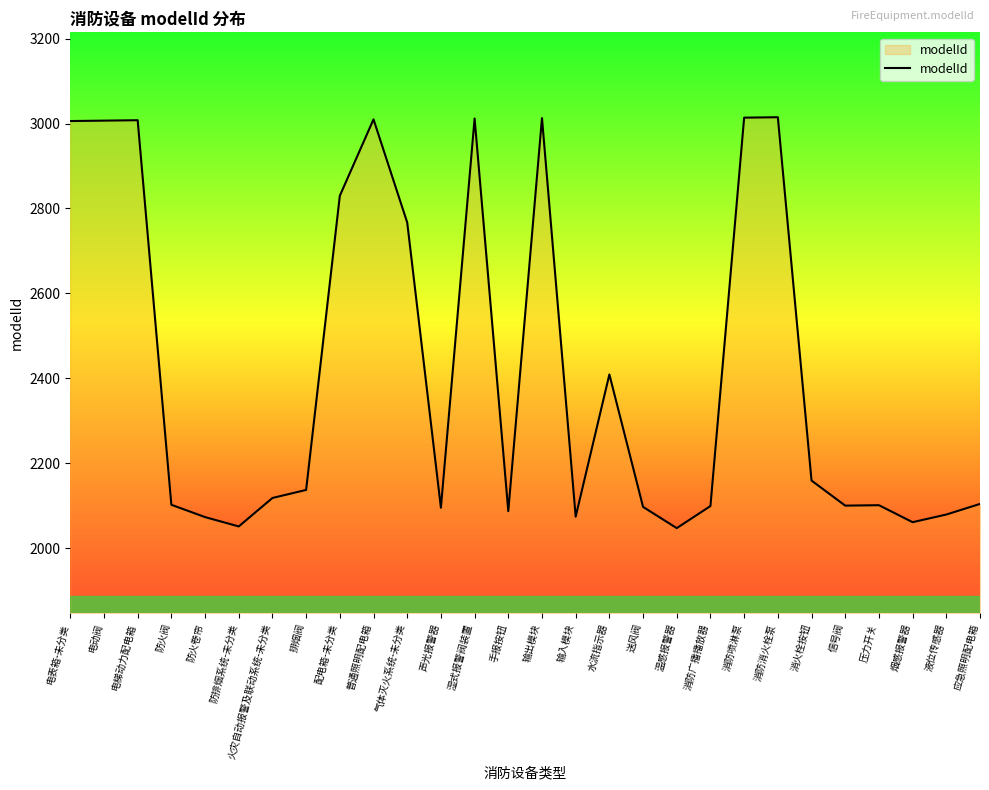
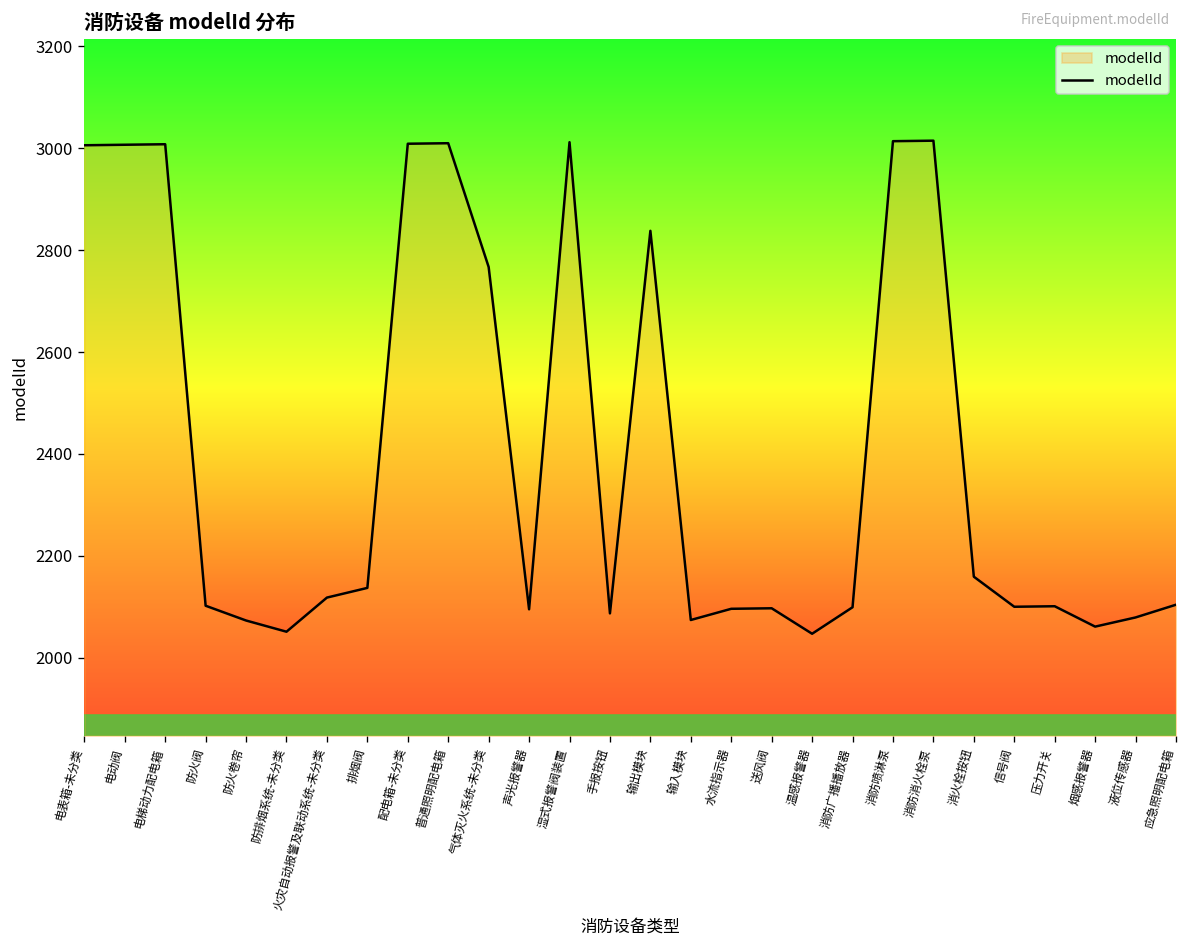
  {
    "电表箱-未分类": 3010,
    "电动阀": 3010,
    "电梯动力配电箱": 3010,
    "防火阀": 2100,
    "防火卷帘": 2070,
    "防排烟系统-未分类": 2050,
    "火灾自动报警及联动系统-未分类": 2120,
    "排烟阀": 2140,
-   "配电箱-未分类": 2830,
+   "配电箱-未分类": 3010,
    "普通照明配电箱": 3010,
    "气体灭火系统-未分类": 2770,
    "声光报警器": 2100,
    "湿式报警阀装置": 3010,
    "手报按钮": 2090,
-   "输出模块": 3010,
+   "输出模块": 2840,
    "输入模块": 2070,
-   "水流指示器": 2410,
+   "水流指示器": 2100,
    "送风阀": 2100,
    "温感报警器": 2050,
    "消防广播播放器": 2100,
    "消防喷淋泵": 3010,
    "消防消火栓泵": 3020,
    "消火栓按钮": 2160,
    "信号阀": 2100,
    "压力开关": 2100,
    "烟感报警器": 2060,
    "液位传感器": 2080,
    "应急照明配电箱": 2100
  }
